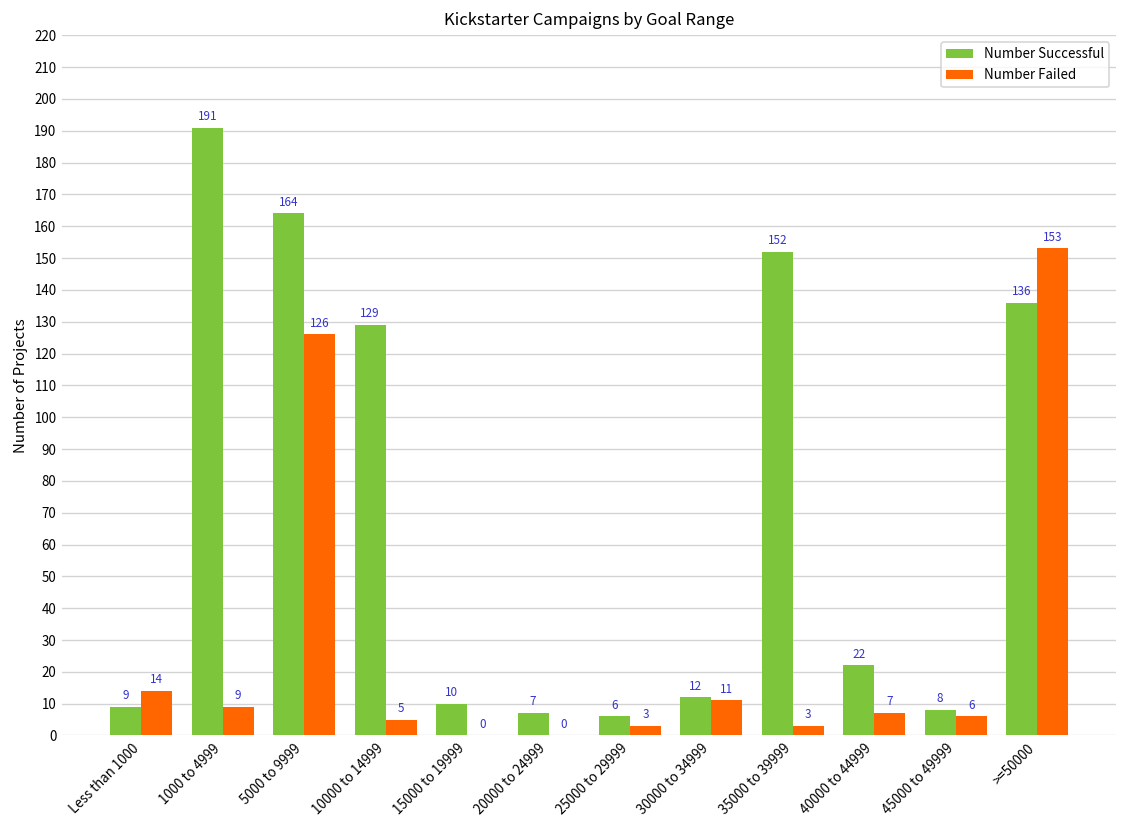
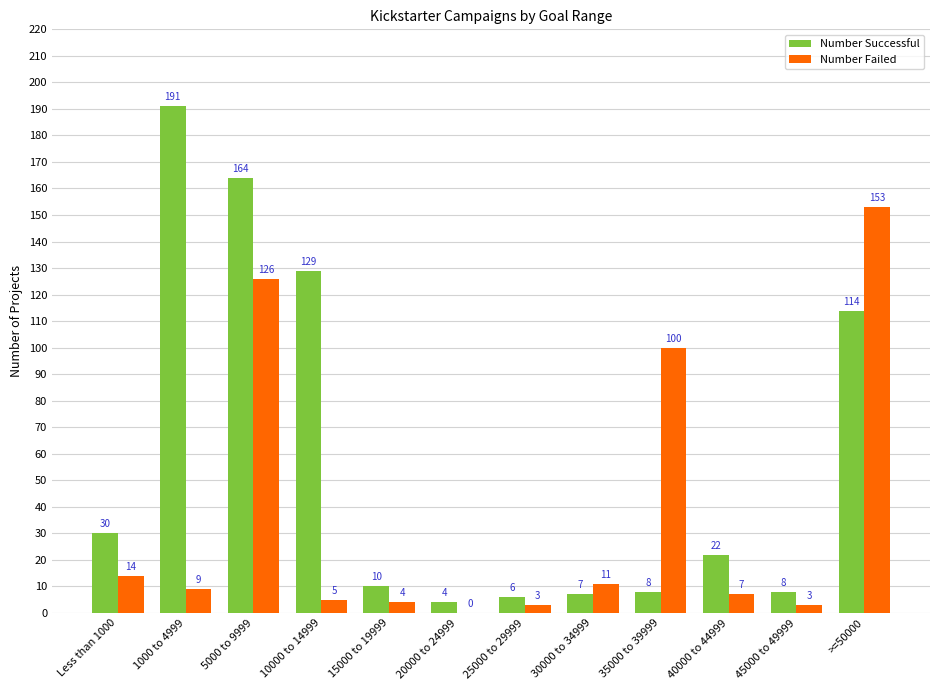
  {
    "Number Successful": {
-     "Less than 1000": 9,
+     "Less than 1000": 30,
      "1000 to 4999": 191,
      "5000 to 9999": 164,
      "10000 to 14999": 129,
      "15000 to 19999": 10,
-     "20000 to 24999": 7,
+     "20000 to 24999": 4,
      "25000 to 29999": 6,
-     "30000 to 34999": 12,
-     "35000 to 39999": 152,
+     "30000 to 34999": 7,
+     "35000 to 39999": 8,
      "40000 to 44999": 22,
      "45000 to 49999": 8,
-     ">=50000": 136
+     ">=50000": 114
    },
    "Number Failed": {
      "Less than 1000": 14,
      "1000 to 4999": 9,
      "5000 to 9999": 126,
      "10000 to 14999": 5,
-     "15000 to 19999": 0,
+     "15000 to 19999": 4,
      "20000 to 24999": 0,
      "25000 to 29999": 3,
      "30000 to 34999": 11,
-     "35000 to 39999": 3,
+     "35000 to 39999": 100,
      "40000 to 44999": 7,
-     "45000 to 49999": 6,
+     "45000 to 49999": 3,
      ">=50000": 153
    }
  }
